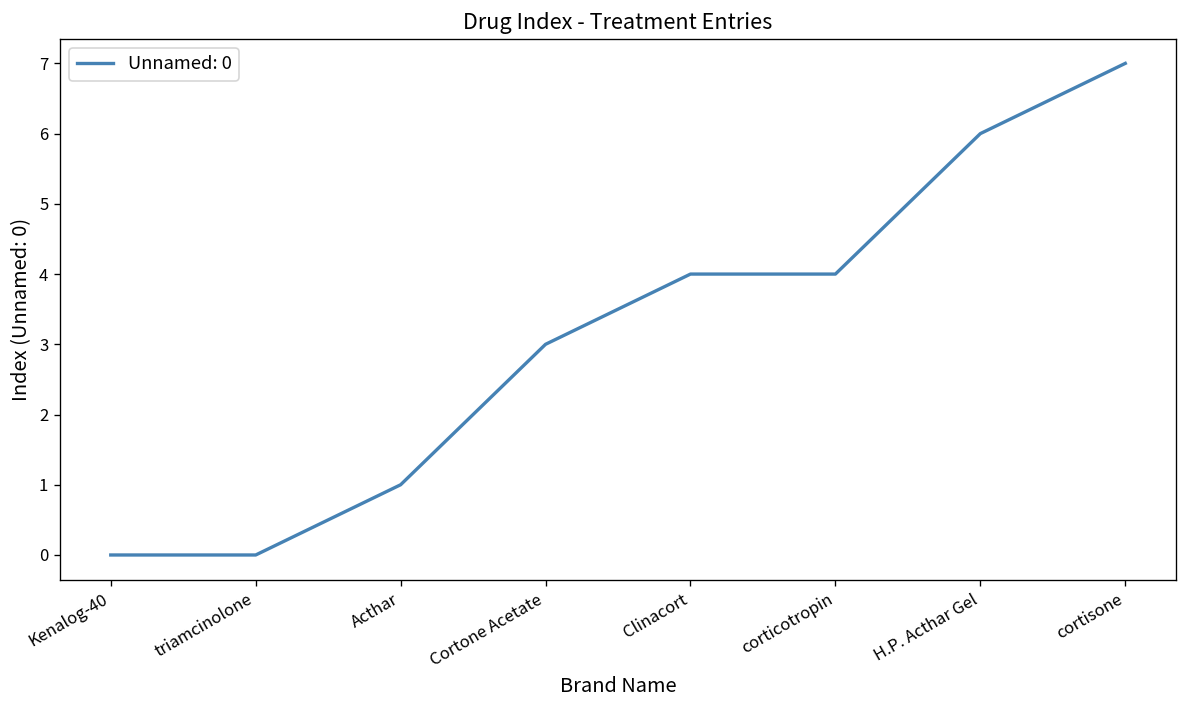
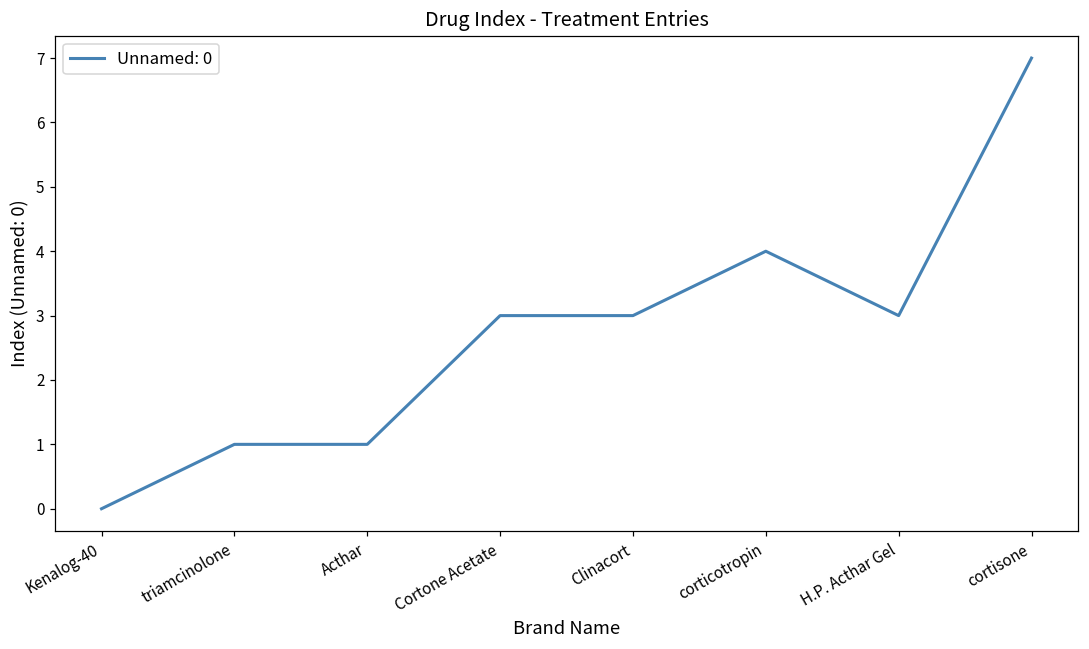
  {
    "Kenalog-40": 0,
-   "triamcinolone": 0,
+   "triamcinolone": 1,
    "Acthar": 1,
    "Cortone Acetate": 3,
-   "Clinacort": 4,
+   "Clinacort": 3,
    "corticotropin": 4,
-   "H.P. Acthar Gel": 6,
+   "H.P. Acthar Gel": 3,
    "cortisone": 7
  }
